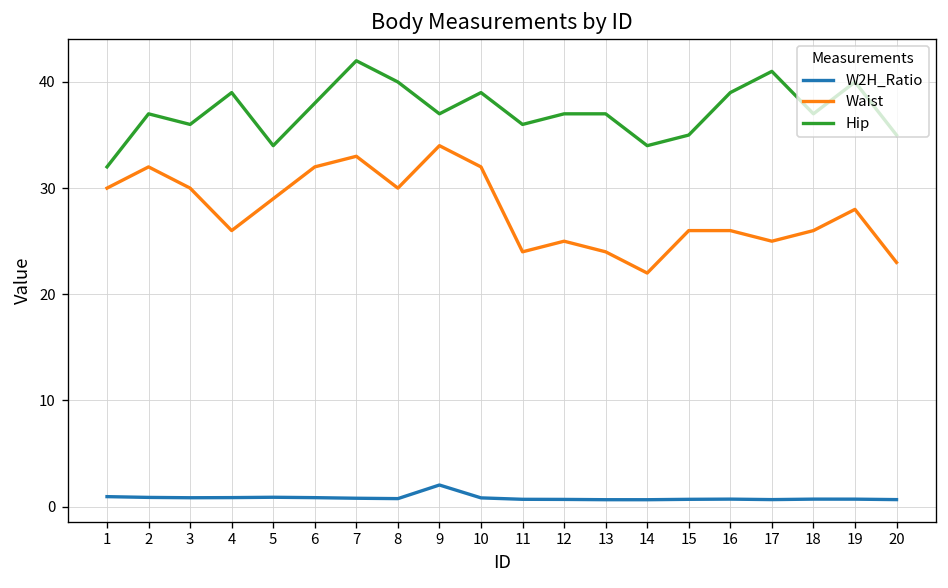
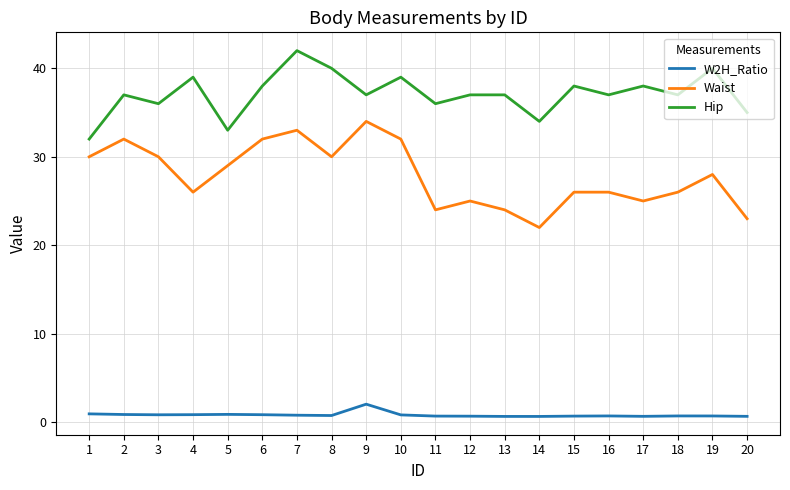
  {
    "W2H_Ratio": {
      "1": 1,
      "2": 1,
      "3": 1,
      "4": 1,
      "5": 1,
      "6": 1,
      "7": 1,
      "8": 1,
      "9": 2,
      "10": 1,
      "11": 1,
      "12": 1,
      "13": 1,
      "14": 1,
      "15": 1,
      "16": 1,
      "17": 1,
      "18": 1,
      "19": 1,
      "20": 1
    },
    "Waist": {
      "1": 30,
      "2": 32,
      "3": 30,
      "4": 26,
      "5": 29,
      "6": 32,
      "7": 33,
      "8": 30,
      "9": 34,
      "10": 32,
      "11": 24,
      "12": 25,
      "13": 24,
      "14": 22,
      "15": 26,
      "16": 26,
      "17": 25,
      "18": 26,
      "19": 28,
      "20": 23
    },
    "Hip": {
      "1": 32,
      "2": 37,
      "3": 36,
      "4": 39,
-     "5": 34,
+     "5": 33,
      "6": 38,
      "7": 42,
      "8": 40,
      "9": 37,
      "10": 39,
      "11": 36,
      "12": 37,
      "13": 37,
      "14": 34,
-     "15": 35,
-     "16": 39,
-     "17": 41
+     "15": 38,
+     "16": 37,
+     "17": 38
    }
  }
